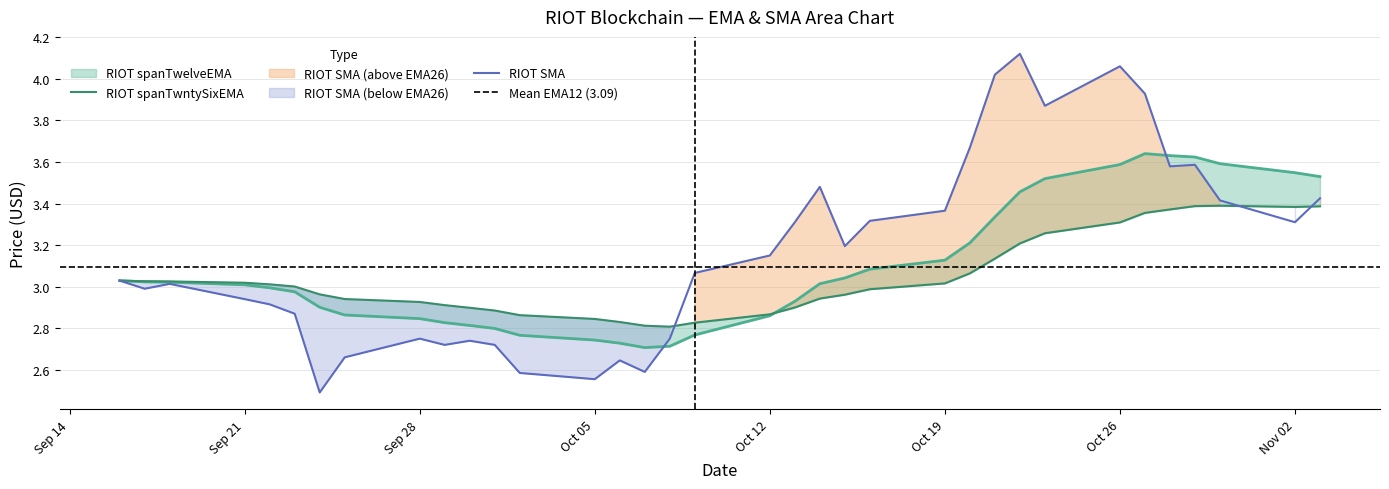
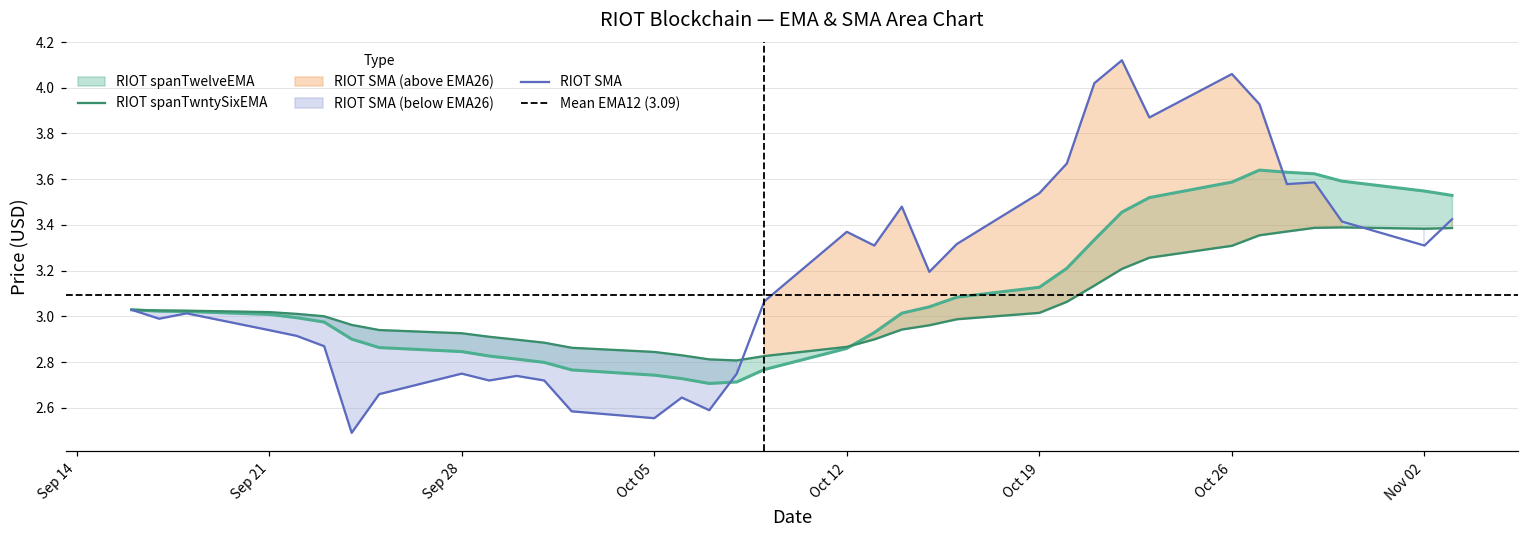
  {
    "RIOT SMA": {
      "Sep 21": 2.94,
      "Sep 28": 2.75,
      "Oct 05": 2.56,
-     "Oct 12": 3.15,
-     "Oct 19": 3.37,
+     "Oct 12": 3.37,
+     "Oct 19": 3.54,
      "Oct 26": 4.06,
      "Nov 02": 3.31
    }
  }
